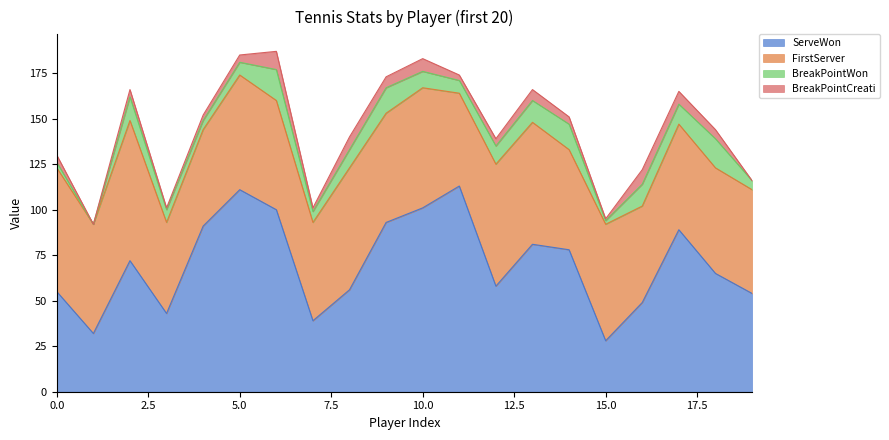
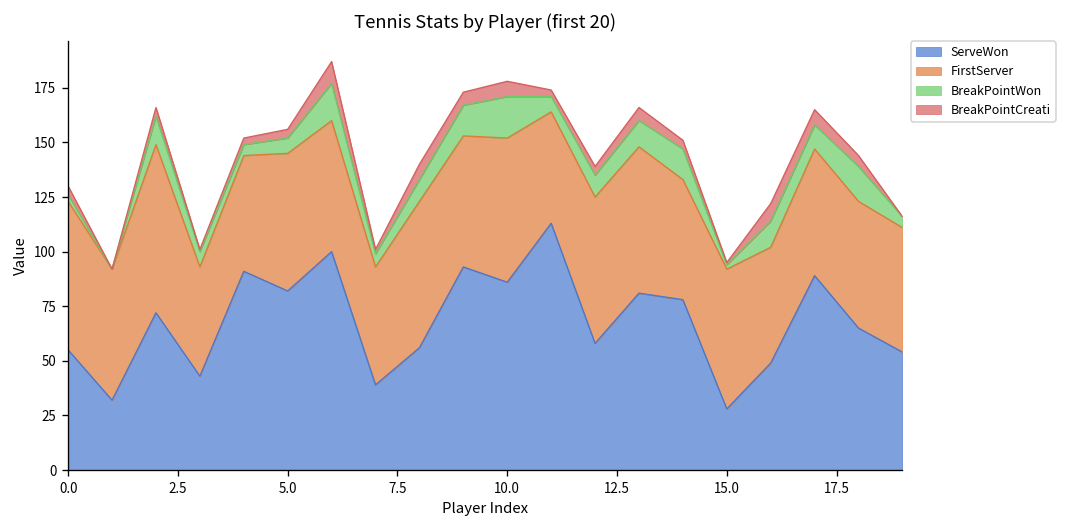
  {
    "ServeWon": {
      "0.0": 55,
-     "5.0": 111,
-     "10.0": 101,
+     "5.0": 82,
+     "10.0": 86,
      "15.0": 28
    },
    "BreakPointWon": {
      "0.0": 3,
      "5.0": 7,
-     "10.0": 9
+     "10.0": 19
    }
  }
